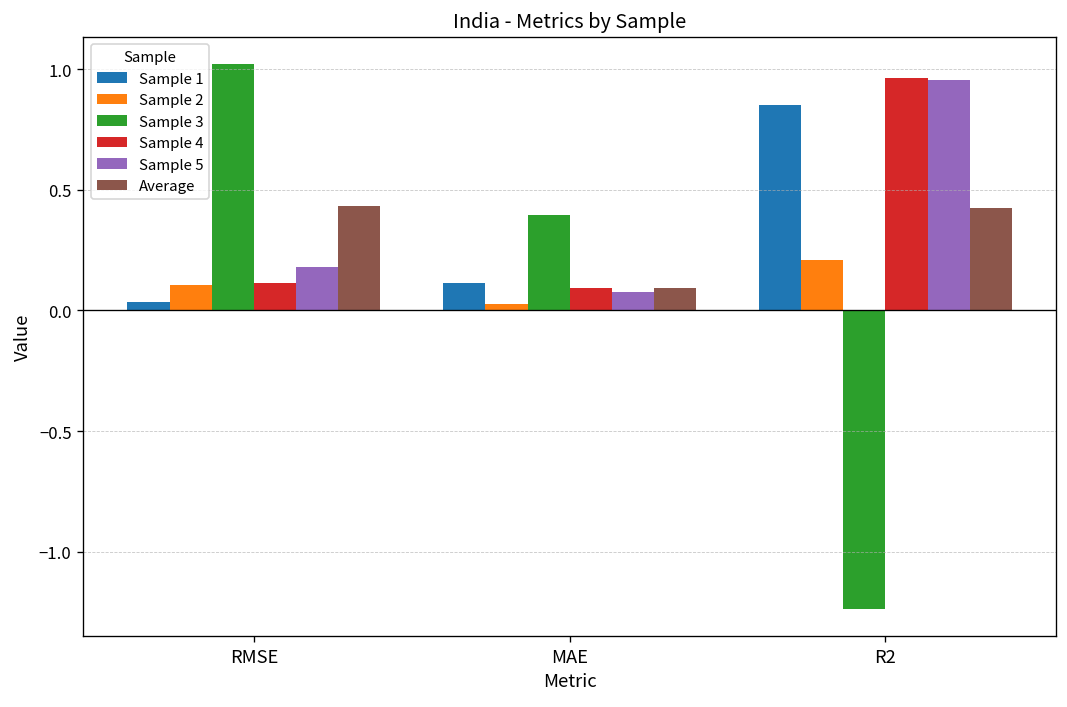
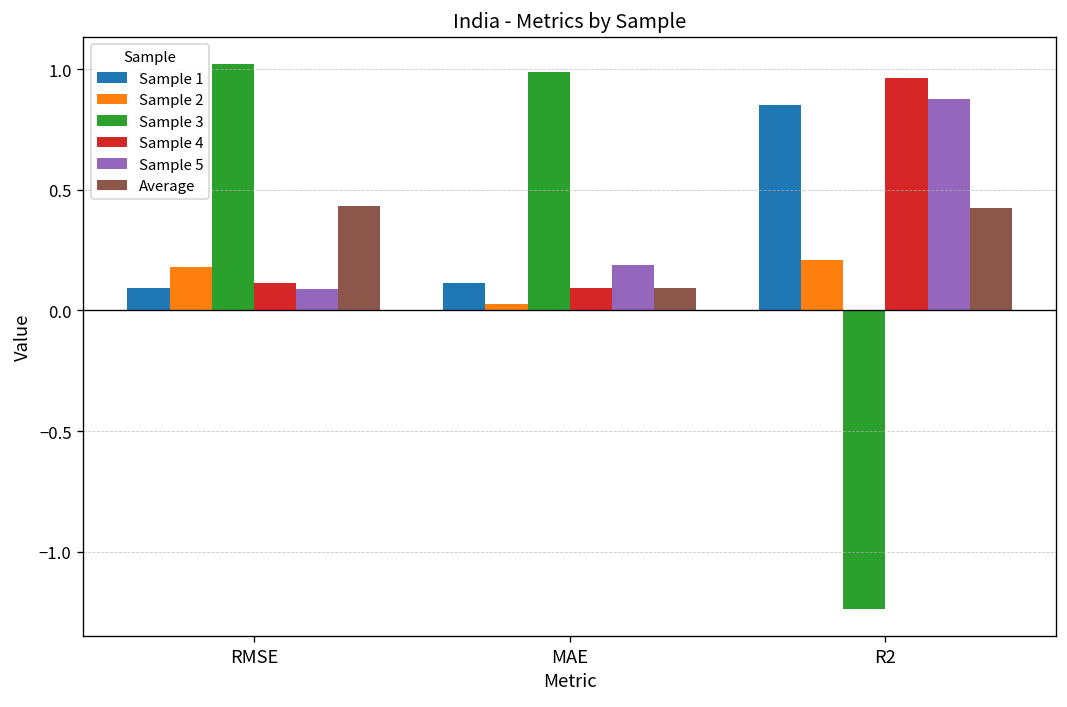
  {
    "Sample 1": {
-     "RMSE": 0.04,
+     "RMSE": 0.09,
      "MAE": 0.11,
      "R2": 0.85
    },
    "Sample 2": {
-     "RMSE": 0.11,
+     "RMSE": 0.18,
      "MAE": 0.03,
      "R2": 0.21
    },
    "Sample 3": {
      "RMSE": 1.02,
-     "MAE": 0.39,
+     "MAE": 0.99,
      "R2": -1.24
    },
    "Sample 4": {
      "RMSE": 0.12,
      "MAE": 0.09,
      "R2": 0.97
    },
    "Sample 5": {
-     "RMSE": 0.18,
-     "MAE": 0.08,
-     "R2": 0.96
+     "RMSE": 0.09,
+     "MAE": 0.19,
+     "R2": 0.88
    },
    "Average": {
      "RMSE": 0.43,
      "MAE": 0.09,
      "R2": 0.43
    }
  }
